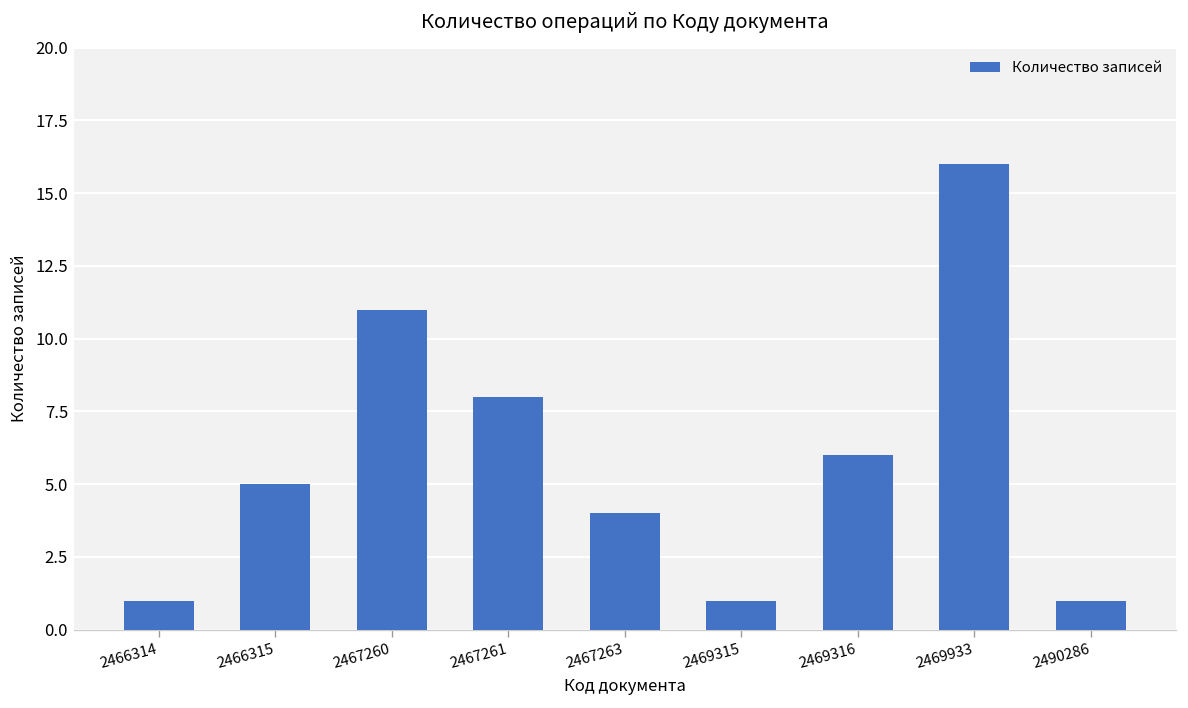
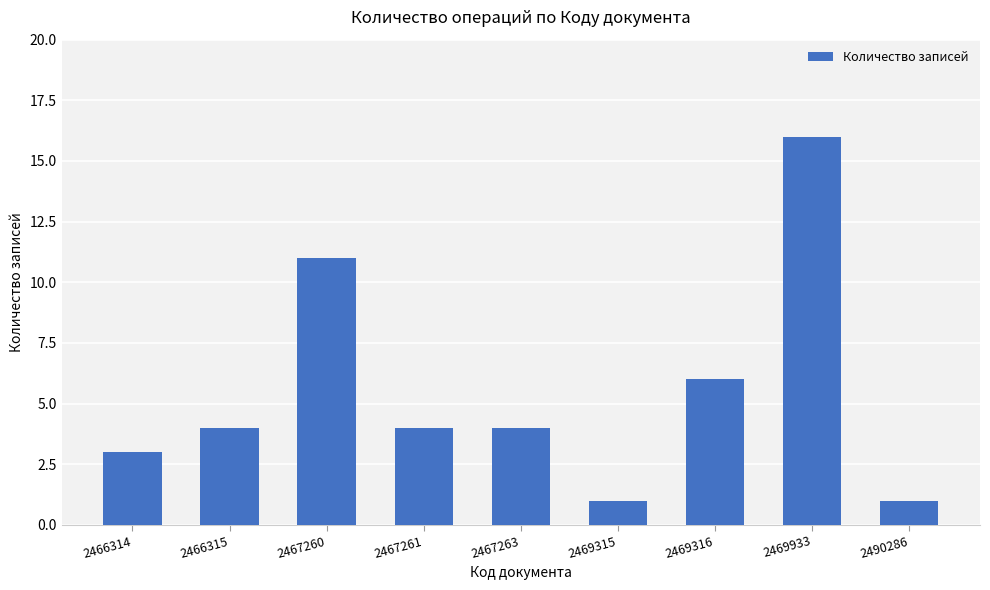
  {
-   "2466314": 1,
-   "2466315": 5,
+   "2466314": 3,
+   "2466315": 4,
    "2467260": 11,
-   "2467261": 8,
+   "2467261": 4,
    "2467263": 4,
    "2469315": 1,
    "2469316": 6,
    "2469933": 16,
    "2490286": 1
  }
